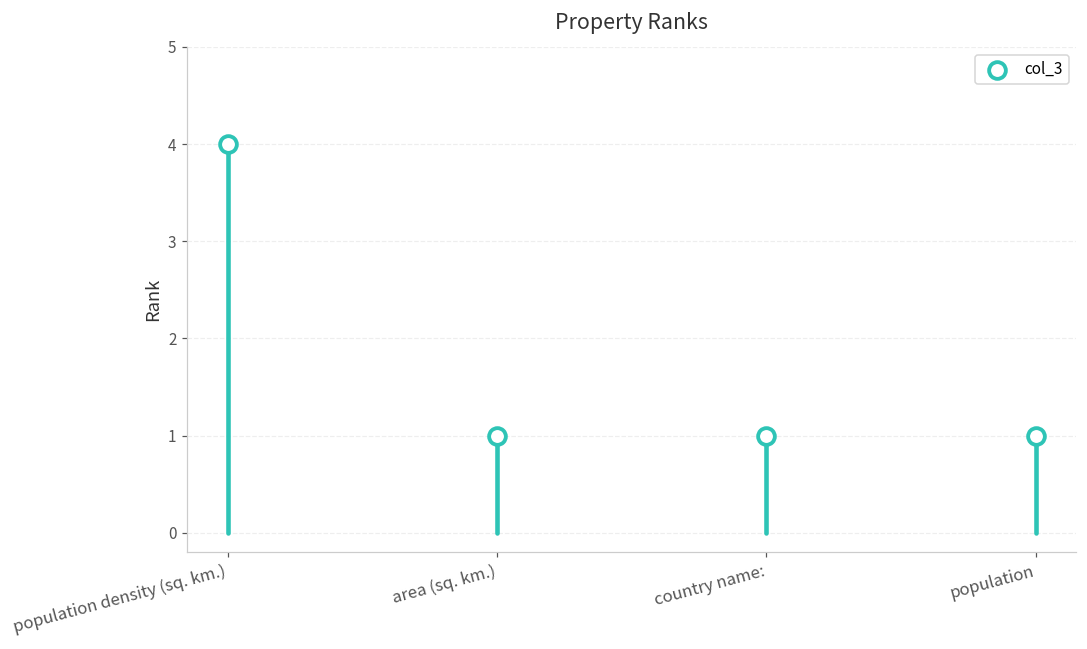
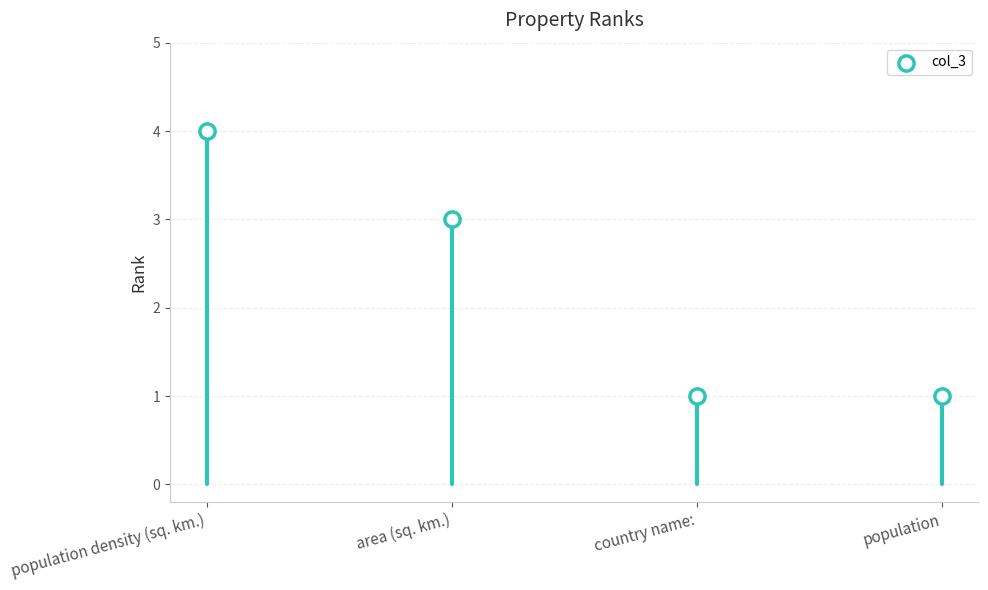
  {
    "col_3": {
-     "area (sq. km.)": 1
+     "area (sq. km.)": 3
    }
  }
